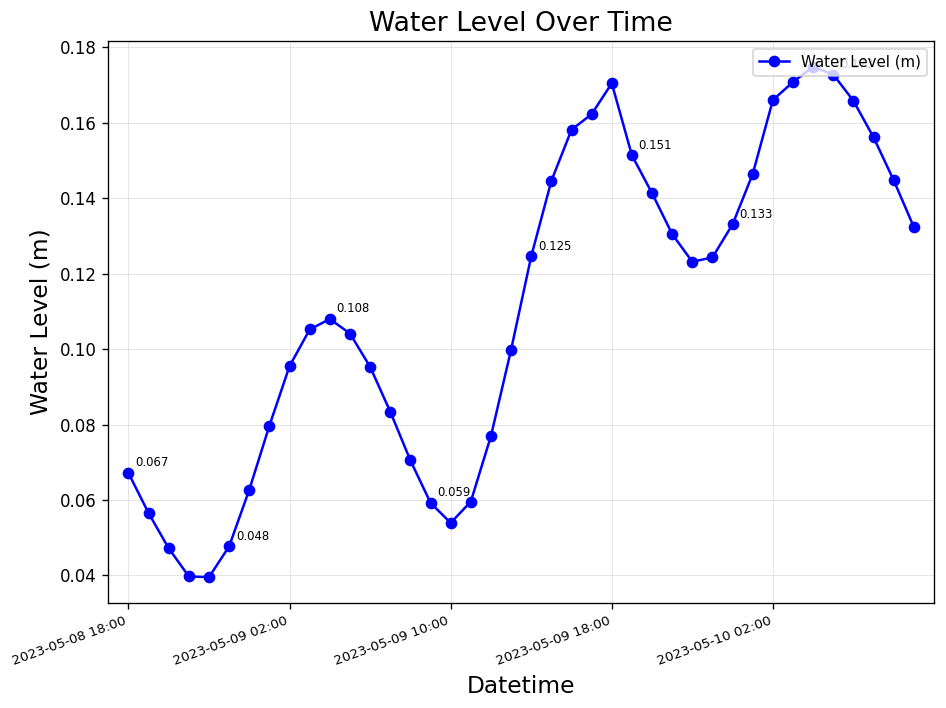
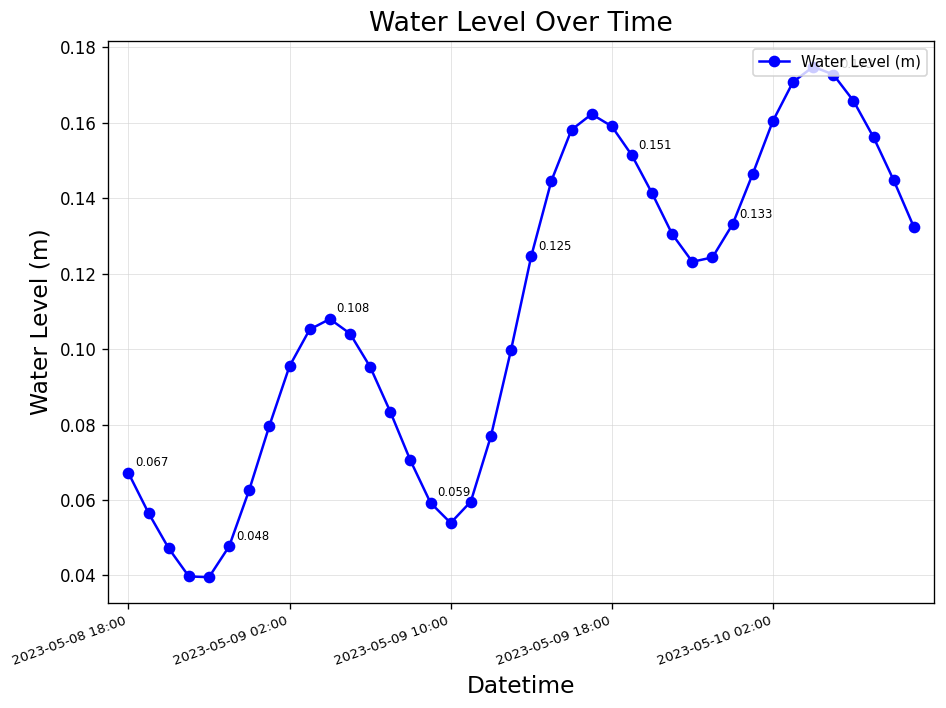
  {
    "2023-05-09 02:00": 0.095,
    "2023-05-09 10:00": 0.054,
-   "2023-05-09 18:00": 0.171,
-   "2023-05-10 02:00": 0.166
+   "2023-05-09 18:00": 0.159,
+   "2023-05-10 02:00": 0.160
  }
